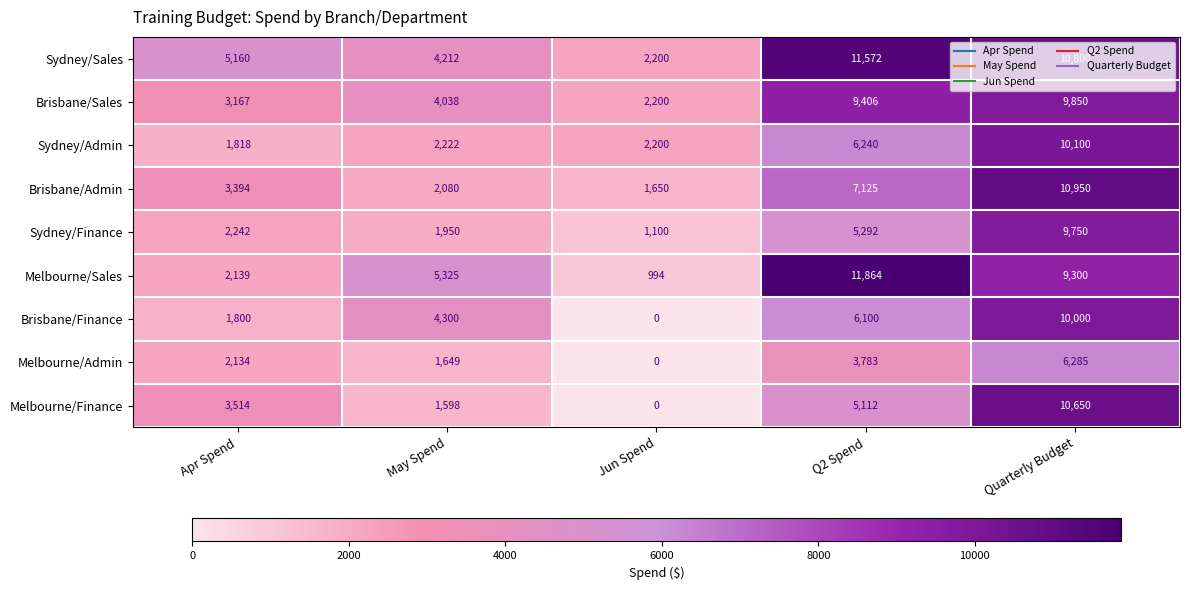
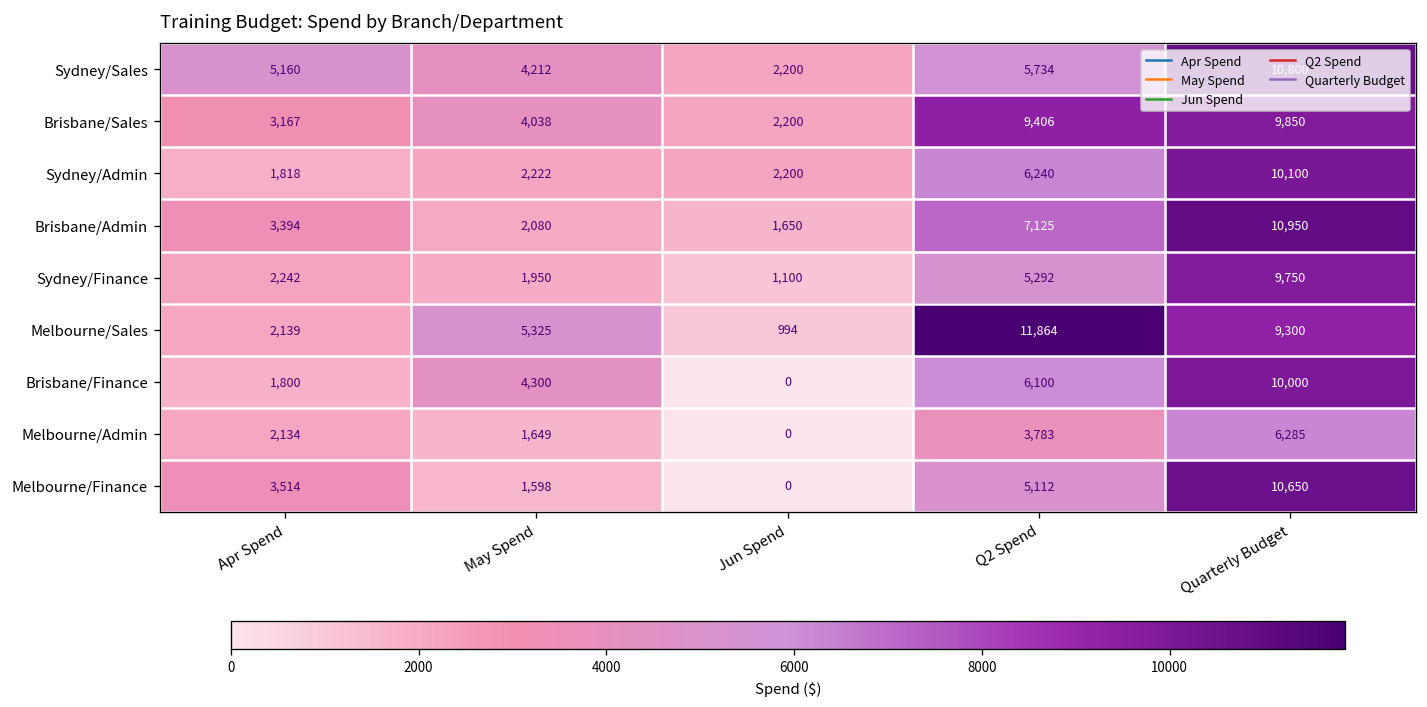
  {
    "Sydney/Sales": {
      "Apr Spend": "5,160",
      "May Spend": "4,212",
      "Jun Spend": "2,200",
-     "Q2 Spend": "11,572"
+     "Q2 Spend": "5,734"
    },
    "Brisbane/Sales": {
      "Apr Spend": "3,167",
      "May Spend": "4,038",
      "Jun Spend": "2,200",
      "Q2 Spend": "9,406",
      "Quarterly Budget": "9,850"
    },
    "Sydney/Admin": {
      "Apr Spend": "1,818",
      "May Spend": "2,222",
      "Jun Spend": "2,200",
      "Q2 Spend": "6,240",
      "Quarterly Budget": "10,100"
    },
    "Brisbane/Admin": {
      "Apr Spend": "3,394",
      "May Spend": "2,080",
      "Jun Spend": "1,650",
      "Q2 Spend": "7,125",
      "Quarterly Budget": "10,950"
    },
    "Sydney/Finance": {
      "Apr Spend": "2,242",
      "May Spend": "1,950",
      "Jun Spend": "1,100",
      "Q2 Spend": "5,292",
      "Quarterly Budget": "9,750"
    },
    "Melbourne/Sales": {
      "Apr Spend": "2,139",
      "May Spend": "5,325",
      "Jun Spend": "994",
      "Q2 Spend": "11,864",
      "Quarterly Budget": "9,300"
    },
    "Brisbane/Finance": {
      "Apr Spend": "1,800",
      "May Spend": "4,300",
      "Jun Spend": "0",
      "Q2 Spend": "6,100",
      "Quarterly Budget": "10,000"
    },
    "Melbourne/Admin": {
      "Apr Spend": "2,134",
      "May Spend": "1,649",
      "Jun Spend": "0",
      "Q2 Spend": "3,783",
      "Quarterly Budget": "6,285"
    },
    "Melbourne/Finance": {
      "Apr Spend": "3,514",
      "May Spend": "1,598",
      "Jun Spend": "0",
      "Q2 Spend": "5,112",
      "Quarterly Budget": "10,650"
    }
  }
